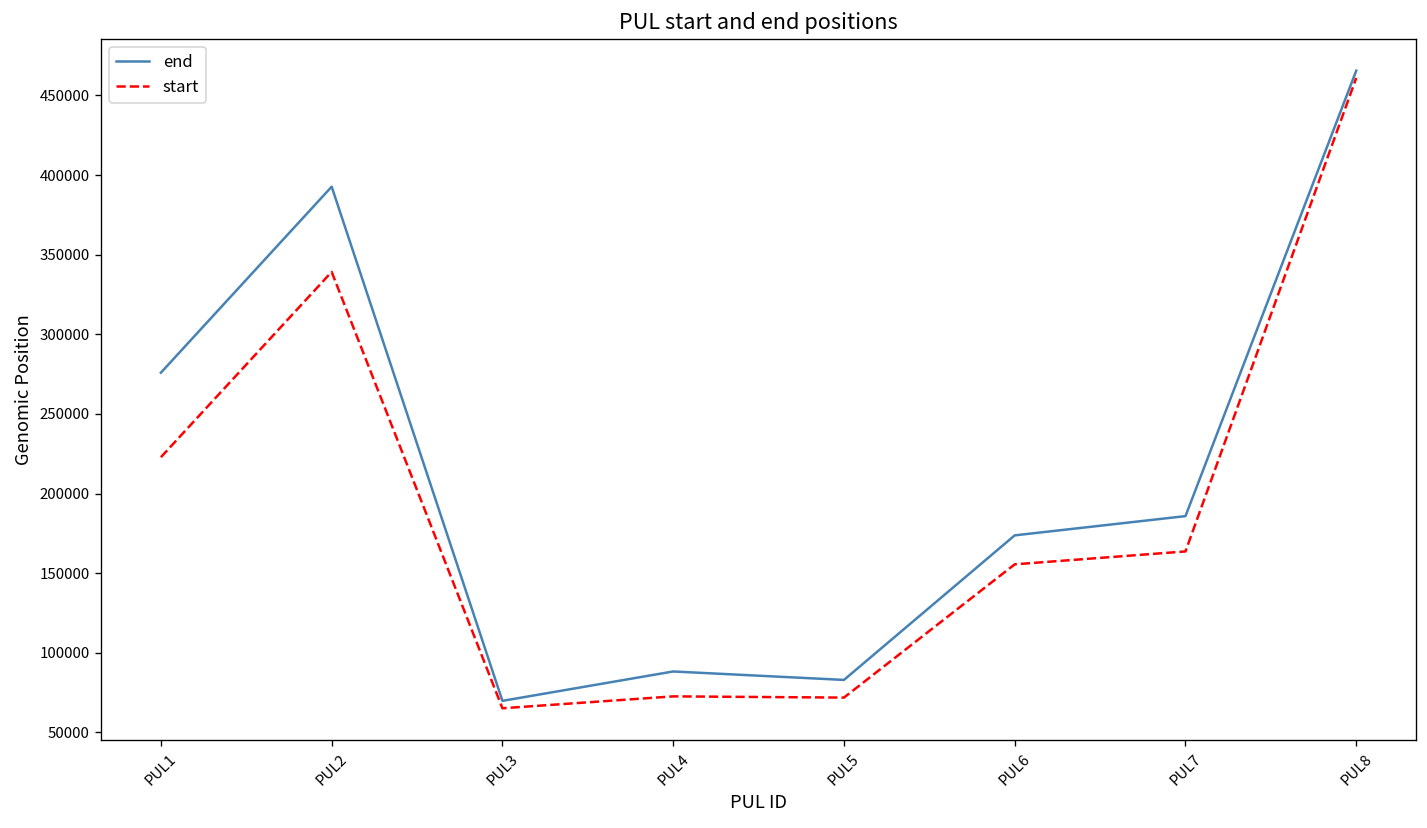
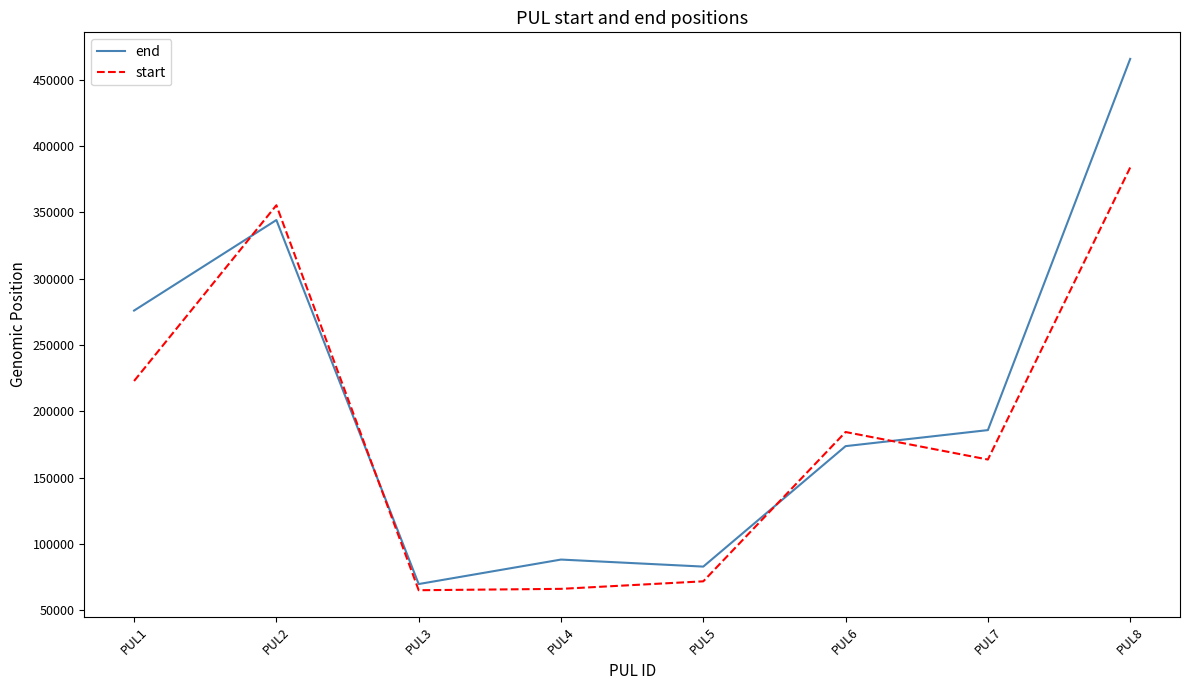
  {
    "end": {
      "PUL1": 276000,
-     "PUL2": 393000,
+     "PUL2": 344000,
      "PUL3": 70000,
      "PUL4": 88000,
      "PUL5": 83000,
      "PUL6": 174000,
      "PUL7": 186000,
      "PUL8": 466000
    },
    "start": {
      "PUL1": 223000,
-     "PUL2": 339000,
+     "PUL2": 355000,
      "PUL3": 65000,
-     "PUL4": 73000,
+     "PUL4": 66000,
      "PUL5": 72000,
-     "PUL6": 156000,
+     "PUL6": 184000,
      "PUL7": 164000,
-     "PUL8": 461000
+     "PUL8": 384000
    }
  }
